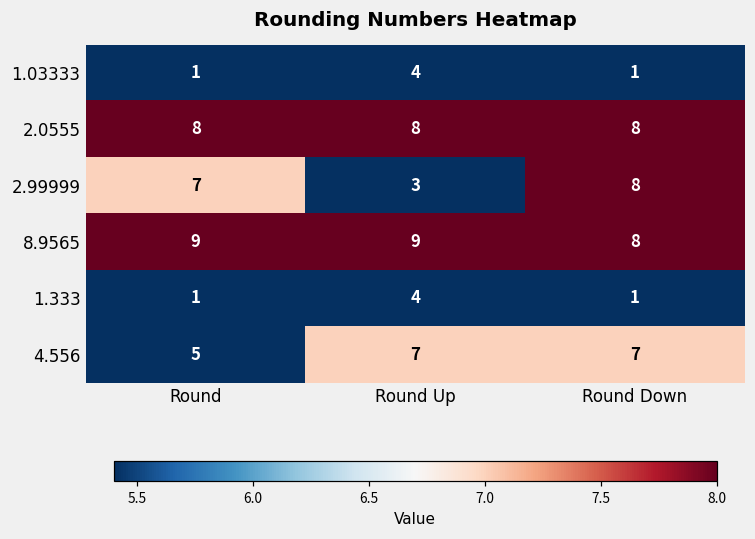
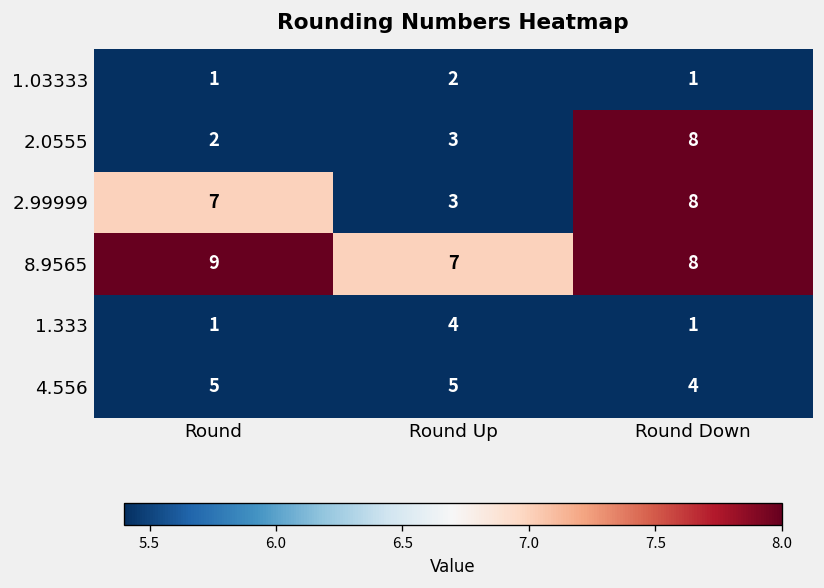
  {
    "1.03333": {
      "Round": 1,
-     "Round Up": 4,
+     "Round Up": 2,
      "Round Down": 1
    },
    "2.0555": {
-     "Round": 8,
-     "Round Up": 8,
+     "Round": 2,
+     "Round Up": 3,
      "Round Down": 8
    },
    "2.99999": {
      "Round": 7,
      "Round Up": 3,
      "Round Down": 8
    },
    "8.9565": {
      "Round": 9,
-     "Round Up": 9,
+     "Round Up": 7,
      "Round Down": 8
    },
    "1.333": {
      "Round": 1,
      "Round Up": 4,
      "Round Down": 1
    },
    "4.556": {
      "Round": 5,
-     "Round Up": 7,
-     "Round Down": 7
+     "Round Up": 5,
+     "Round Down": 4
    }
  }
